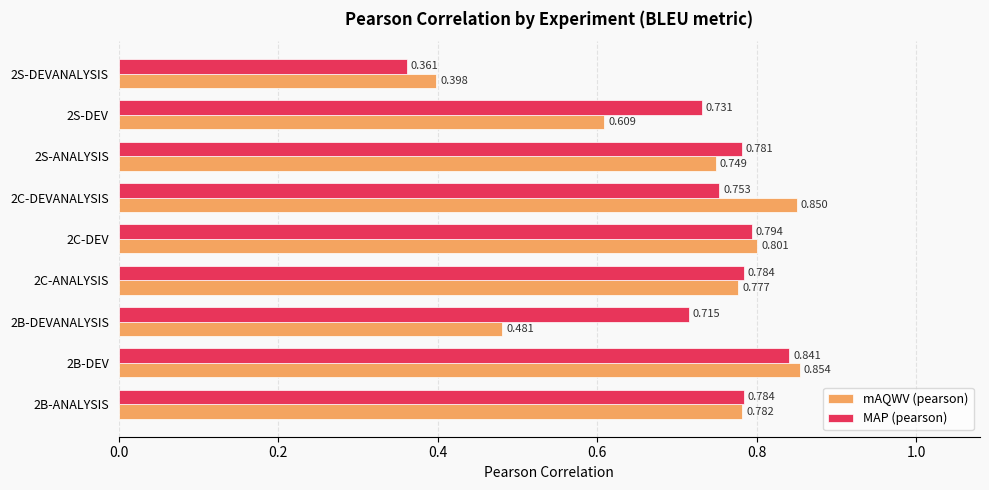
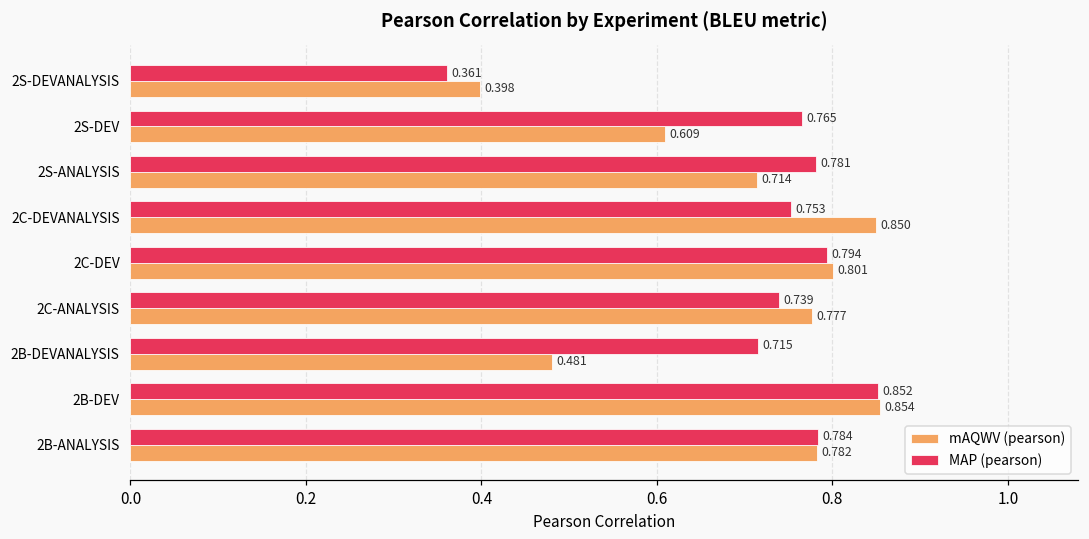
  {
    "mAQWV (pearson)": {
      "2S-DEVANALYSIS": 0.398,
      "2S-DEV": 0.609,
-     "2S-ANALYSIS": 0.749,
+     "2S-ANALYSIS": 0.714,
      "2C-DEVANALYSIS": 0.850,
      "2C-DEV": 0.801,
      "2C-ANALYSIS": 0.777,
      "2B-DEVANALYSIS": 0.481,
      "2B-DEV": 0.854,
      "2B-ANALYSIS": 0.782
    },
    "MAP (pearson)": {
      "2S-DEVANALYSIS": 0.361,
-     "2S-DEV": 0.731,
+     "2S-DEV": 0.765,
      "2S-ANALYSIS": 0.781,
      "2C-DEVANALYSIS": 0.753,
      "2C-DEV": 0.794,
-     "2C-ANALYSIS": 0.784,
+     "2C-ANALYSIS": 0.739,
      "2B-DEVANALYSIS": 0.715,
-     "2B-DEV": 0.841,
+     "2B-DEV": 0.852,
      "2B-ANALYSIS": 0.784
    }
  }
